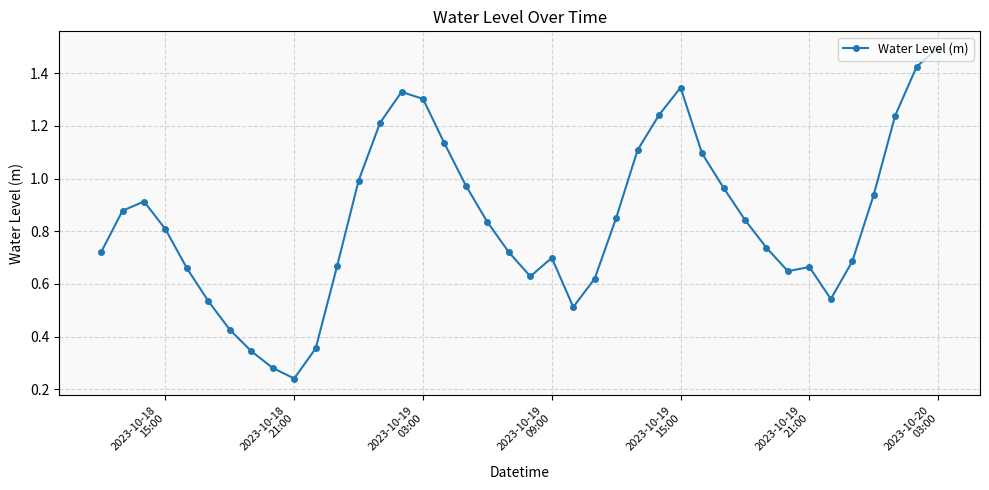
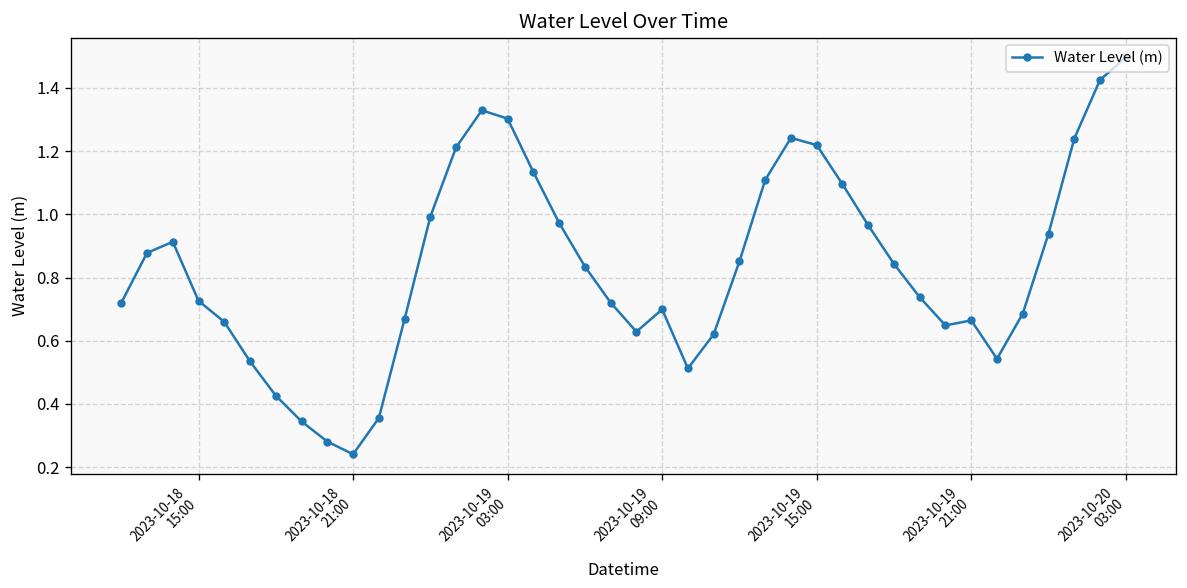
  {
-   "2023-10-18 15:00": 0.81,
+   "2023-10-18 15:00": 0.73,
    "2023-10-18 21:00": 0.24,
    "2023-10-19 03:00": 1.30,
    "2023-10-19 09:00": 0.70,
-   "2023-10-19 15:00": 1.35,
+   "2023-10-19 15:00": 1.22,
    "2023-10-19 21:00": 0.66
  }
